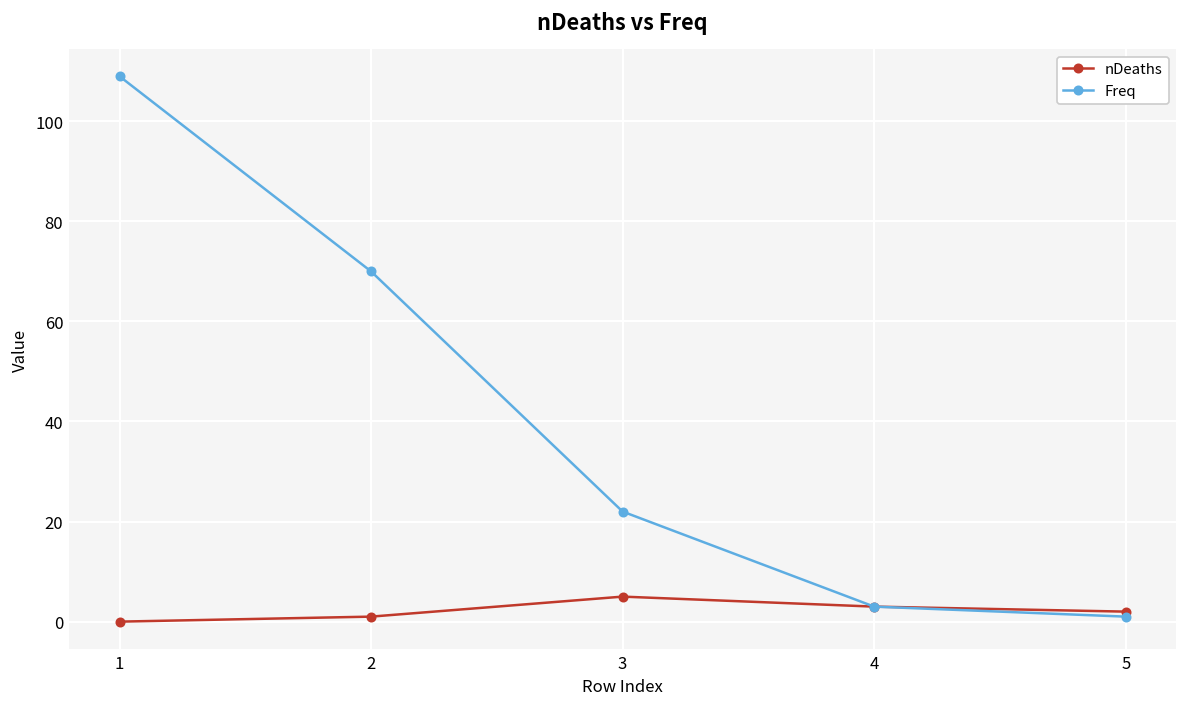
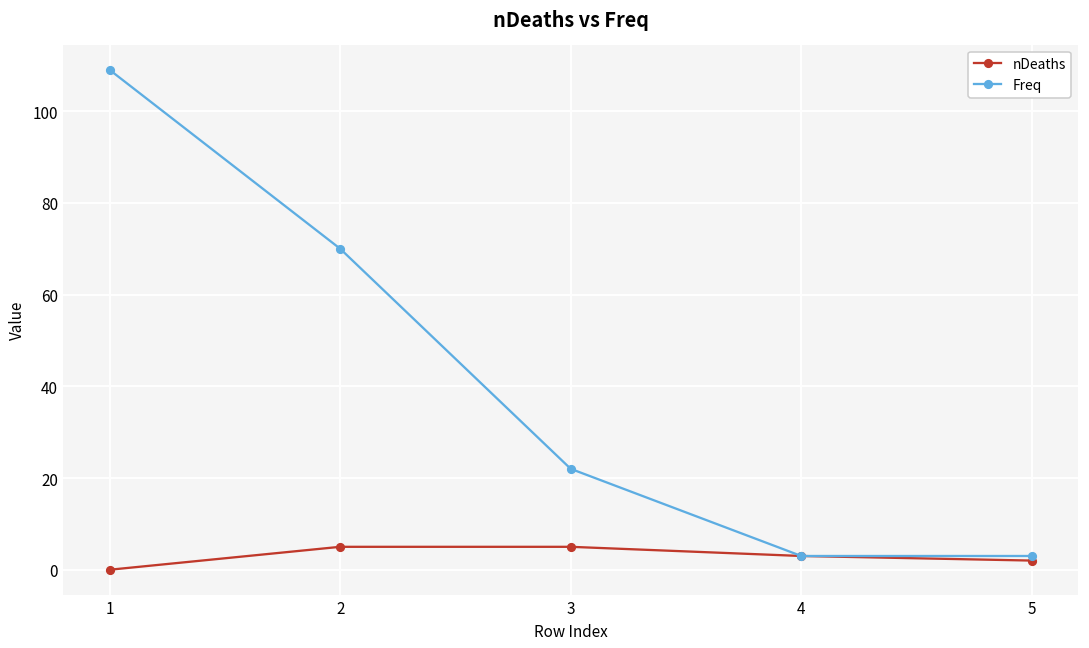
  {
    "nDeaths": {
      "1": 0,
-     "2": 1,
+     "2": 5,
      "3": 5,
      "5": 2
    },
    "Freq": {
      "1": 109,
      "2": 70,
      "3": 22,
-     "5": 1
+     "5": 3
    }
  }
